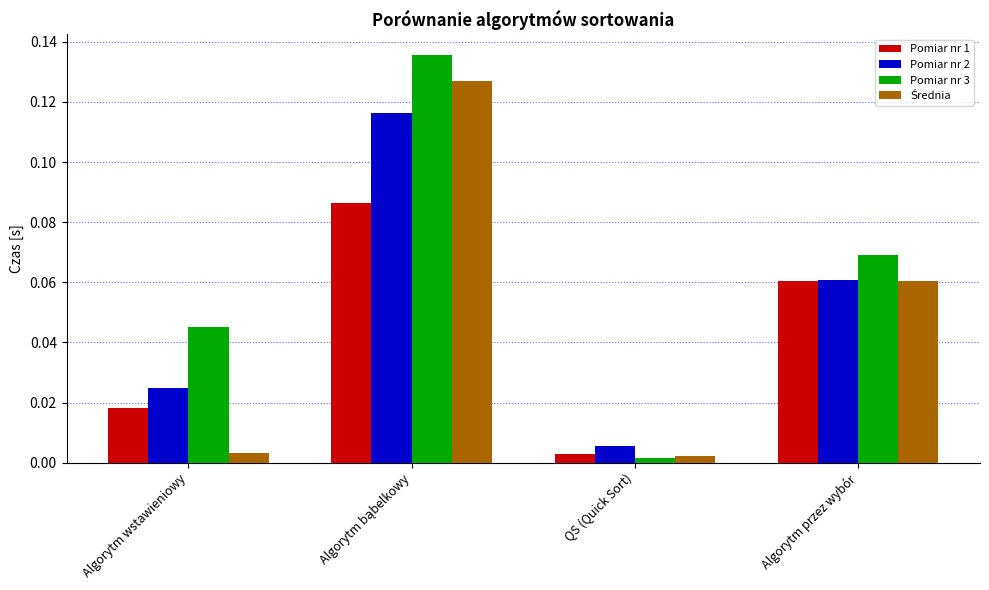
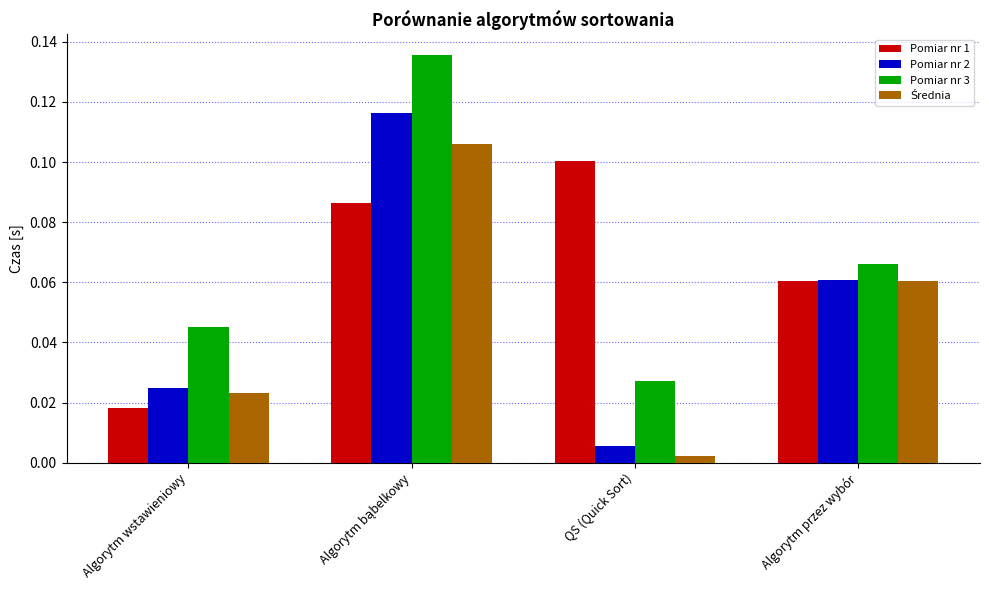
  {
    "Pomiar nr 1": {
      "Algorytm wstawieniowy": 0.018,
      "Algorytm bąbelkowy": 0.086,
-     "QS (Quick Sort)": 0.003,
+     "QS (Quick Sort)": 0.100,
      "Algorytm przez wybór": 0.061
    },
    "Pomiar nr 2": {
      "Algorytm wstawieniowy": 0.025,
      "Algorytm bąbelkowy": 0.116,
      "QS (Quick Sort)": 0.006,
      "Algorytm przez wybór": 0.061
    },
    "Pomiar nr 3": {
      "Algorytm wstawieniowy": 0.045,
      "Algorytm bąbelkowy": 0.136,
-     "QS (Quick Sort)": 0.002,
-     "Algorytm przez wybór": 0.069
+     "QS (Quick Sort)": 0.027,
+     "Algorytm przez wybór": 0.066
    },
    "Średnia": {
-     "Algorytm wstawieniowy": 0.003,
-     "Algorytm bąbelkowy": 0.127,
+     "Algorytm wstawieniowy": 0.023,
+     "Algorytm bąbelkowy": 0.106,
      "QS (Quick Sort)": 0.002,
      "Algorytm przez wybór": 0.060
    }
  }
